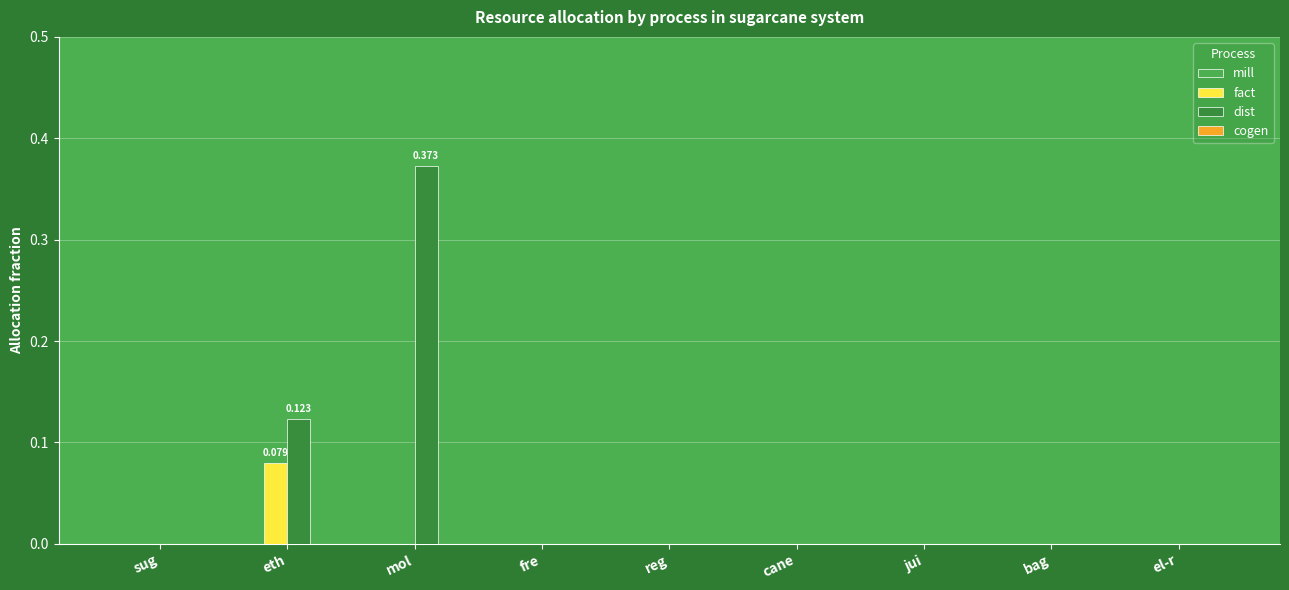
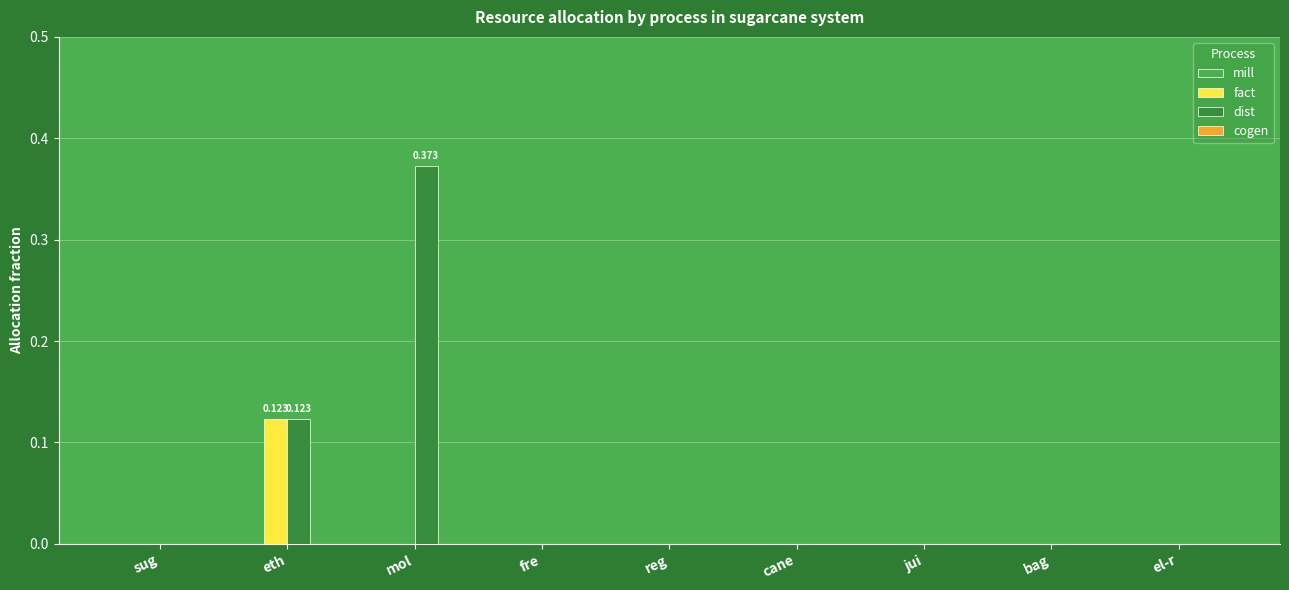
  {
    "fact": {
-     "eth": 0.079
+     "eth": 0.123
    },
    "cogen": {
      "sug": 0.000,
      "eth": 0.000,
      "mol": 0.000,
      "fre": 0.000,
      "reg": 0.000,
      "cane": 0.000,
      "jui": 0.000,
      "bag": 0.000,
      "el-r": 0.000
    }
  }
